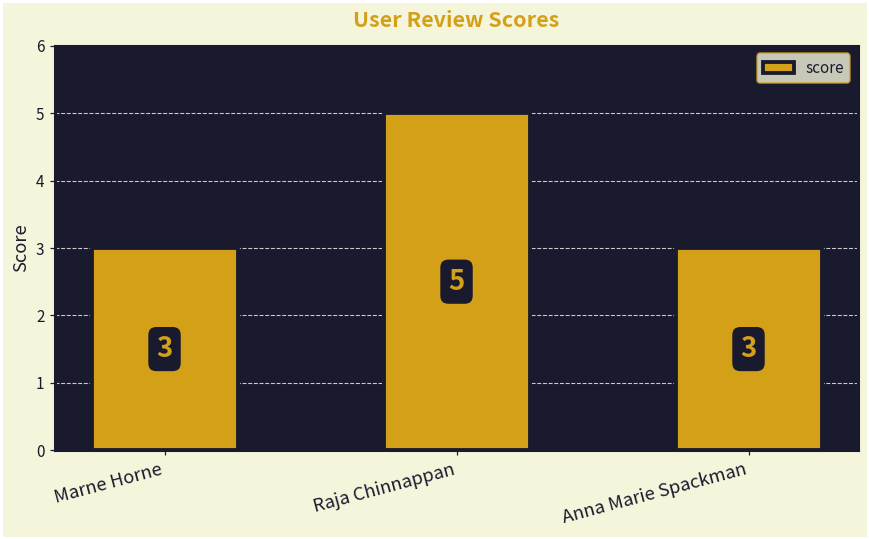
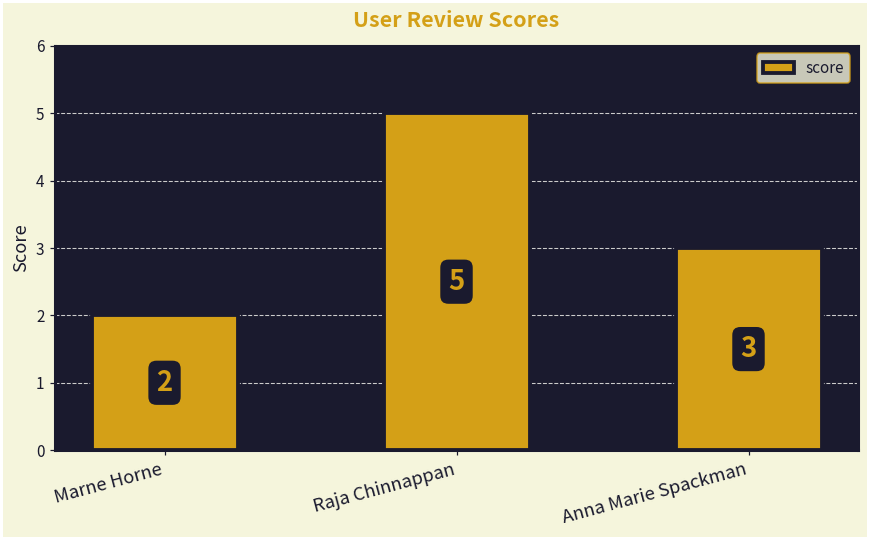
  {
-   "Marne Horne": 3
+   "Marne Horne": 2
  }
